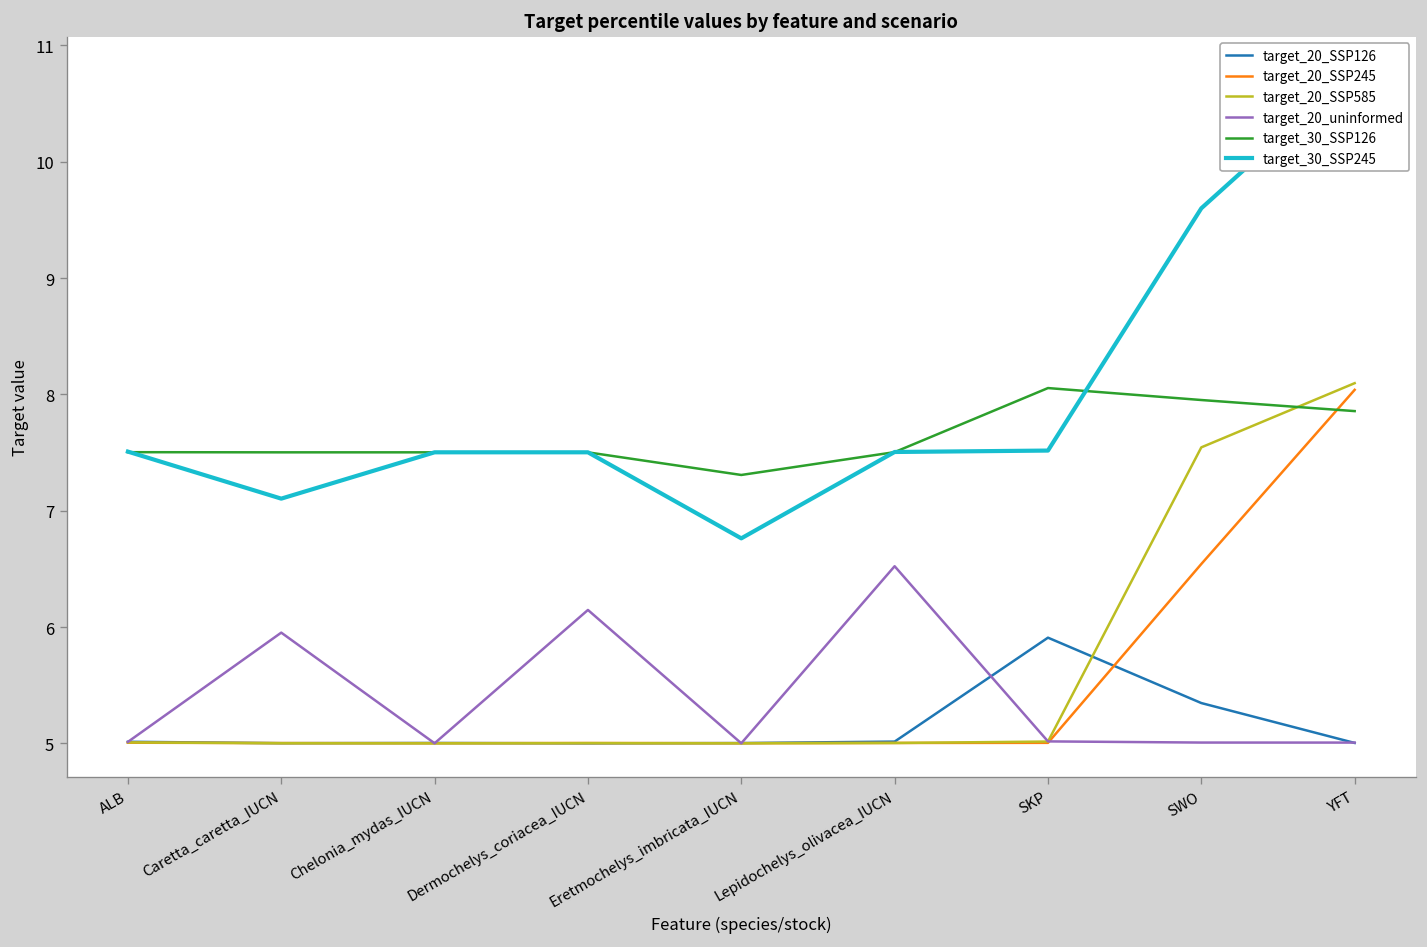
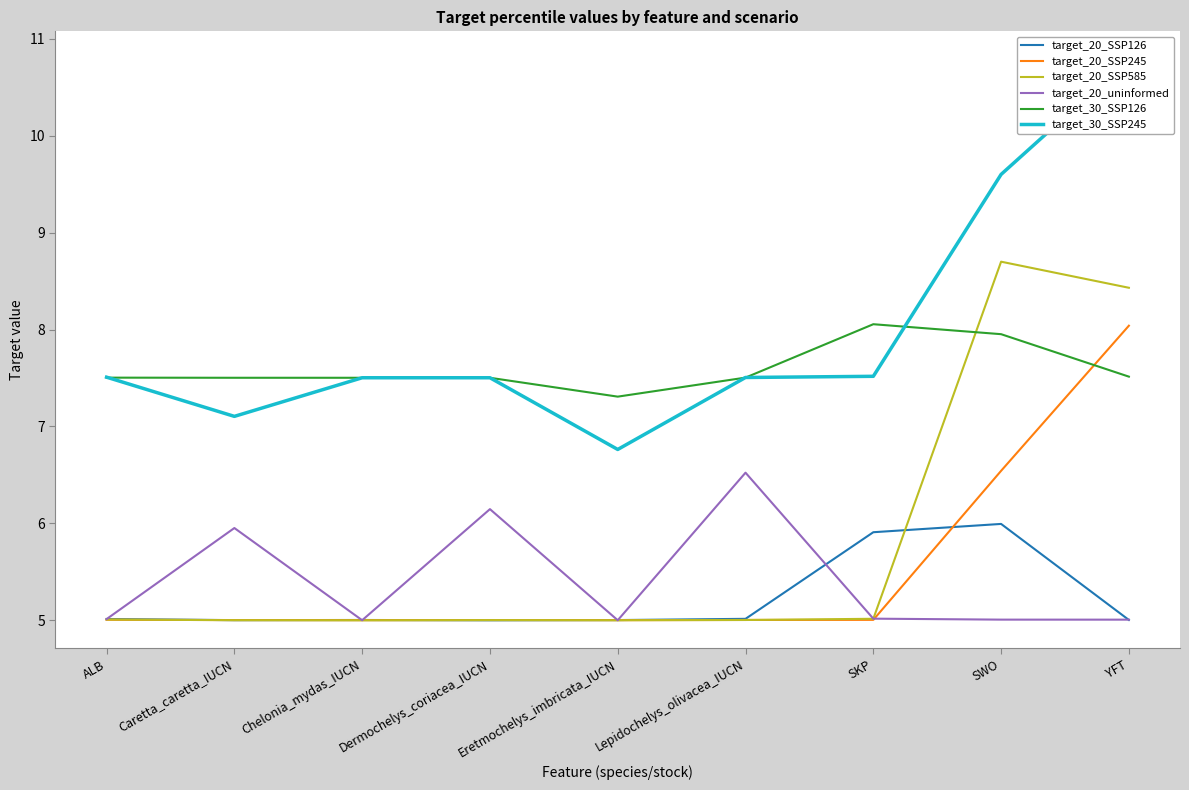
  {
    "target_20_SSP126": {
      "SKP": 5.9,
-     "SWO": 5.3
+     "SWO": 6.0
    },
    "target_20_SSP245": {
      "SWO": 6.5,
      "YFT": 8.0
    },
    "target_20_SSP585": {
-     "SWO": 7.5,
-     "YFT": 8.1
+     "SWO": 8.7,
+     "YFT": 8.4
    },
    "target_20_uninformed": {
      "Caretta_caretta_IUCN": 6.0,
      "Dermochelys_coriacea_IUCN": 6.1,
      "Lepidochelys_olivacea_IUCN": 6.5,
      "SWO": 5.0
    },
    "target_30_SSP126": {
      "Caretta_caretta_IUCN": 7.5,
      "Eretmochelys_imbricata_IUCN": 7.3,
      "SKP": 8.1,
      "SWO": 8.0,
-     "YFT": 7.9
+     "YFT": 7.5
    },
    "target_30_SSP245": {
      "Caretta_caretta_IUCN": 7.1,
      "Eretmochelys_imbricata_IUCN": 6.8,
      "SKP": 7.5,
      "SWO": 9.6
    }
  }
